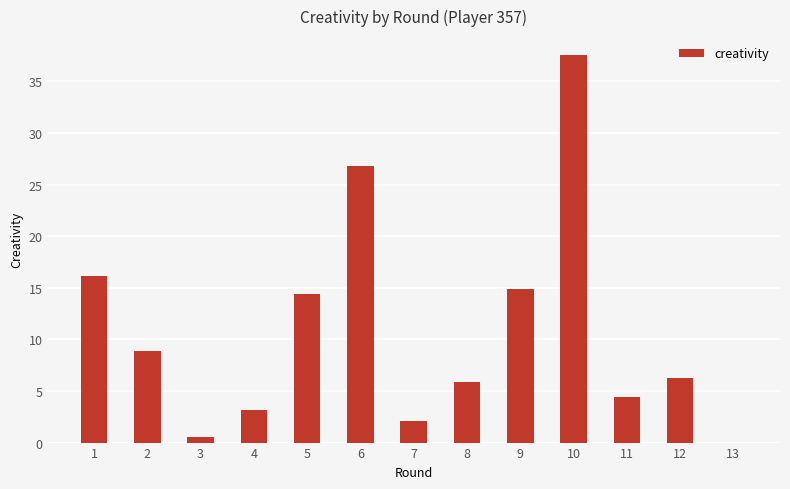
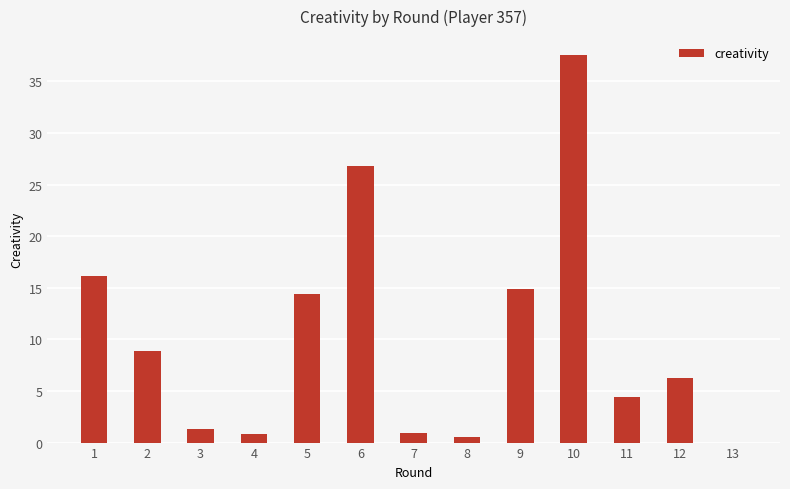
  {
    "1": 16.1,
    "2": 8.9,
-   "3": 0.5,
-   "4": 3.2,
+   "3": 1.3,
+   "4": 0.8,
    "5": 14.4,
    "6": 26.8,
-   "7": 2.1,
-   "8": 5.9,
+   "7": 0.9,
+   "8": 0.5,
    "9": 14.9,
    "10": 37.5,
    "11": 4.4,
    "12": 6.3,
    "13": 0.0
  }
